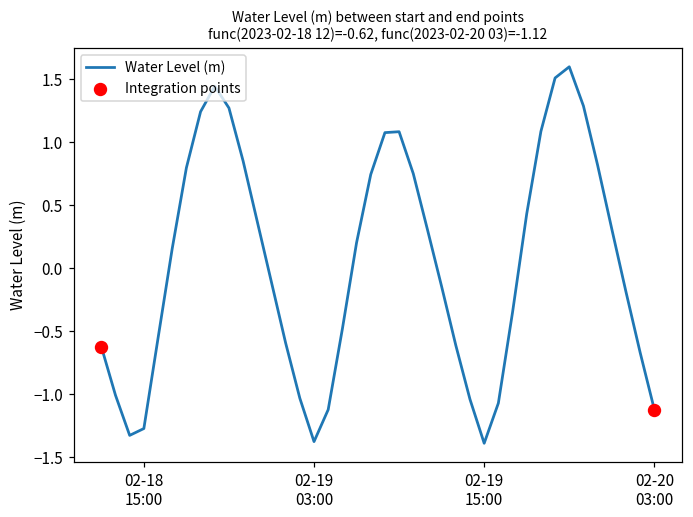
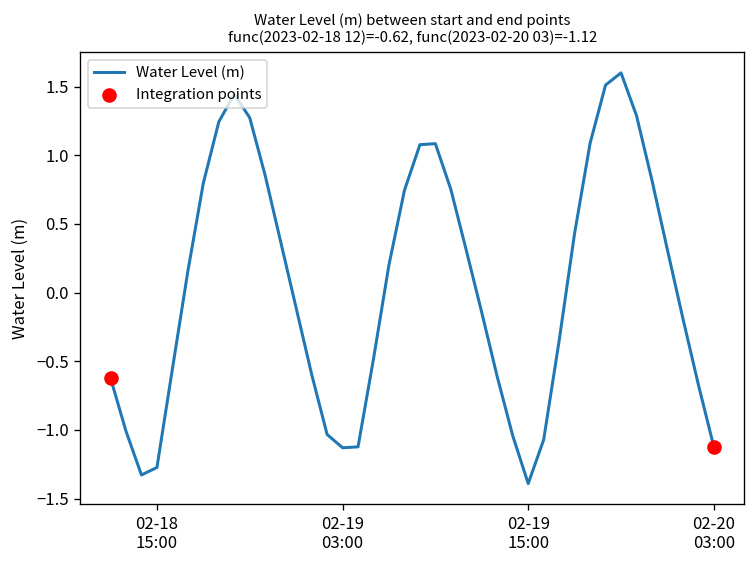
  {
    "Water Level (m)": {
      "02-18 15:00": -1.27,
-     "02-19 03:00": -1.38,
+     "02-19 03:00": -1.13,
      "02-19 15:00": -1.39
    }
  }
